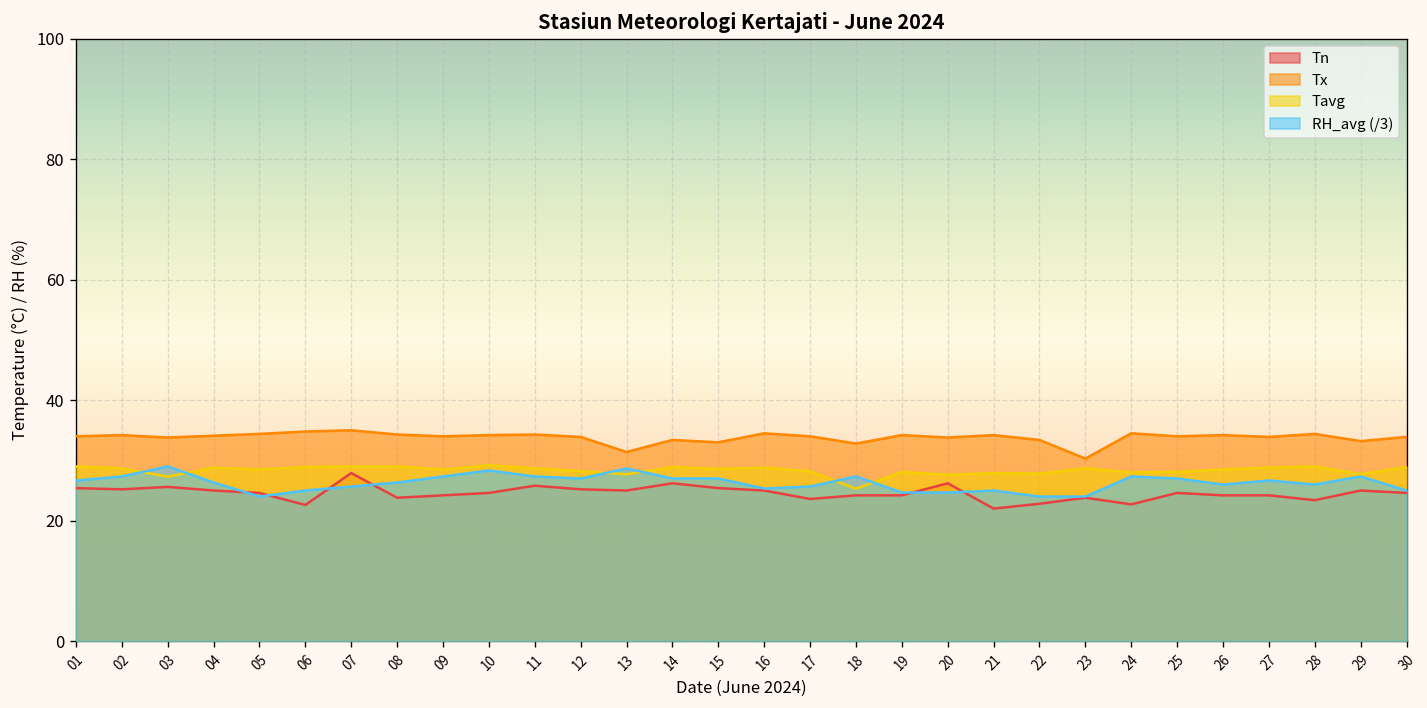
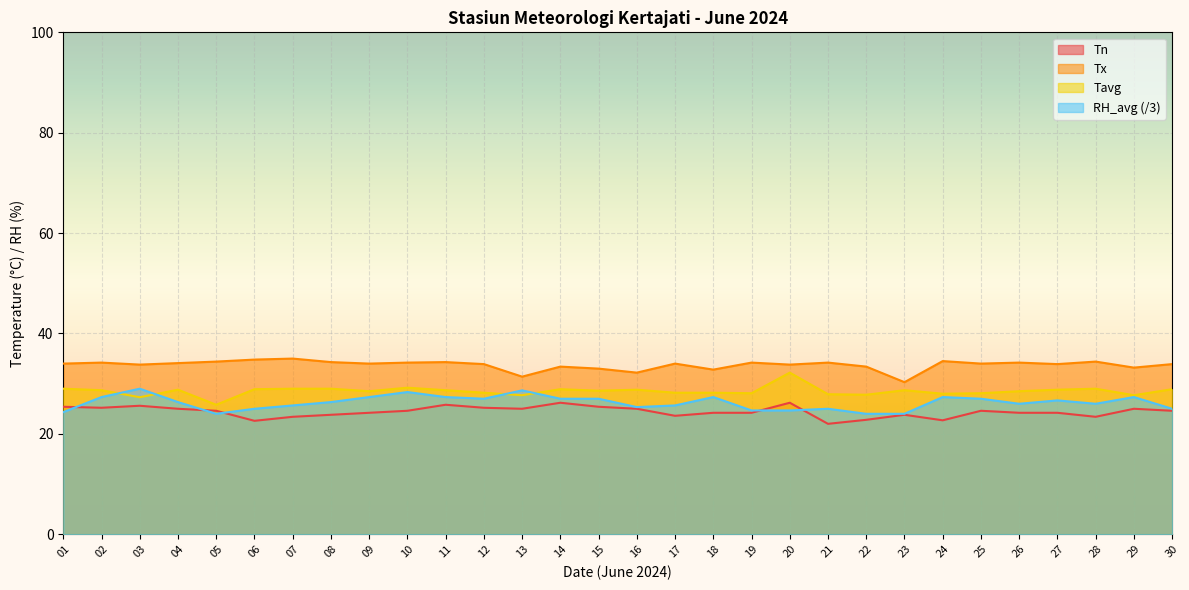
  {
    "Tn": {
      "01": 25,
      "02": 25,
      "03": 26,
      "04": 25,
      "05": 25,
      "06": 23,
-     "07": 28,
+     "07": 23,
      "08": 24,
      "09": 24,
      "10": 25,
      "11": 26,
      "12": 25,
      "13": 25,
      "14": 26,
      "15": 25,
      "17": 24,
      "18": 24,
      "20": 26,
      "21": 22,
      "22": 23,
      "24": 23,
      "25": 25,
      "26": 24,
      "27": 24,
      "28": 23,
      "29": 25
    },
    "Tx": {
      "01": 34,
      "02": 34,
      "03": 34,
      "04": 34,
      "05": 34,
      "06": 35,
      "07": 35,
      "08": 34,
      "09": 34,
      "10": 34,
      "11": 34,
      "12": 34,
      "13": 31,
      "14": 33,
      "15": 33,
-     "16": 35,
+     "16": 32,
      "17": 34,
      "18": 33,
      "19": 34,
      "20": 34,
      "21": 34,
      "22": 33,
      "23": 30,
      "24": 35,
      "25": 34,
      "26": 34,
      "27": 34,
      "28": 34,
      "29": 33,
      "30": 34
    },
    "Tavg": {
      "01": 29,
      "02": 29,
      "03": 27,
      "04": 29,
-     "05": 29,
+     "05": 26,
      "06": 29,
      "07": 29,
      "08": 29,
      "09": 29,
      "10": 29,
      "11": 29,
      "12": 28,
      "13": 28,
      "14": 29,
      "15": 29,
      "16": 29,
      "17": 28,
-     "18": 25,
+     "18": 28,
      "19": 28,
-     "20": 28,
+     "20": 32,
      "21": 28,
      "22": 28,
      "23": 29,
      "24": 28,
      "25": 28,
      "26": 29,
      "27": 29,
      "28": 29,
      "30": 29
    },
    "RH_avg (/3)": {
-     "01": 27,
+     "01": 24,
      "02": 27,
      "03": 29,
      "04": 26,
      "05": 24,
      "06": 25,
      "07": 26,
      "08": 26,
      "09": 27,
      "10": 28,
      "11": 27,
      "12": 27,
      "13": 29,
      "14": 27,
      "15": 27,
      "17": 26,
      "18": 27,
      "20": 25,
      "21": 25,
      "22": 24,
      "24": 27,
      "25": 27,
      "26": 26,
      "27": 27,
      "28": 26
    }
  }
